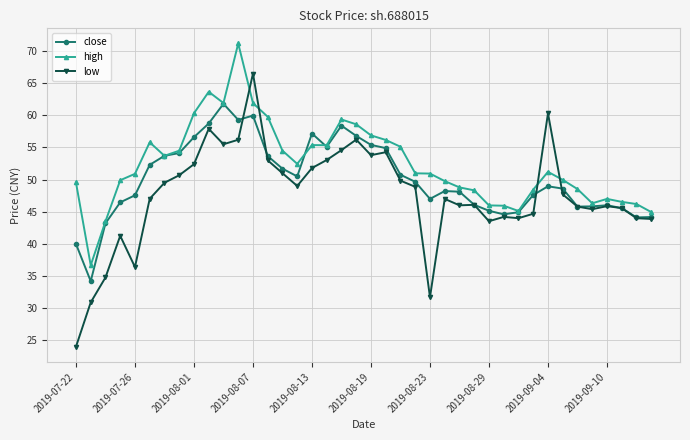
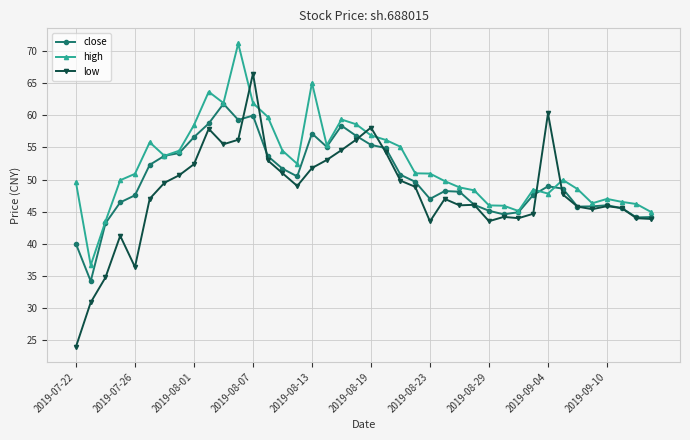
  {
    "close": {
      "2019-07-22": 40,
      "2019-07-26": 48,
      "2019-08-01": 57,
      "2019-08-07": 60,
      "2019-08-13": 57,
      "2019-08-19": 55,
      "2019-08-23": 47,
      "2019-08-29": 45,
      "2019-09-04": 49
    },
    "high": {
      "2019-07-22": 50,
      "2019-07-26": 51,
-     "2019-08-01": 60,
+     "2019-08-01": 58,
      "2019-08-07": 62,
-     "2019-08-13": 55,
+     "2019-08-13": 65,
      "2019-08-19": 57,
      "2019-08-23": 51,
      "2019-08-29": 46,
-     "2019-09-04": 51,
+     "2019-09-04": 48,
      "2019-09-10": 47
    },
    "low": {
      "2019-07-22": 24,
      "2019-07-26": 36,
      "2019-08-01": 52,
      "2019-08-07": 67,
      "2019-08-13": 52,
-     "2019-08-19": 54,
-     "2019-08-23": 32,
+     "2019-08-19": 58,
+     "2019-08-23": 44,
      "2019-08-29": 44,
      "2019-09-04": 60
    }
  }
